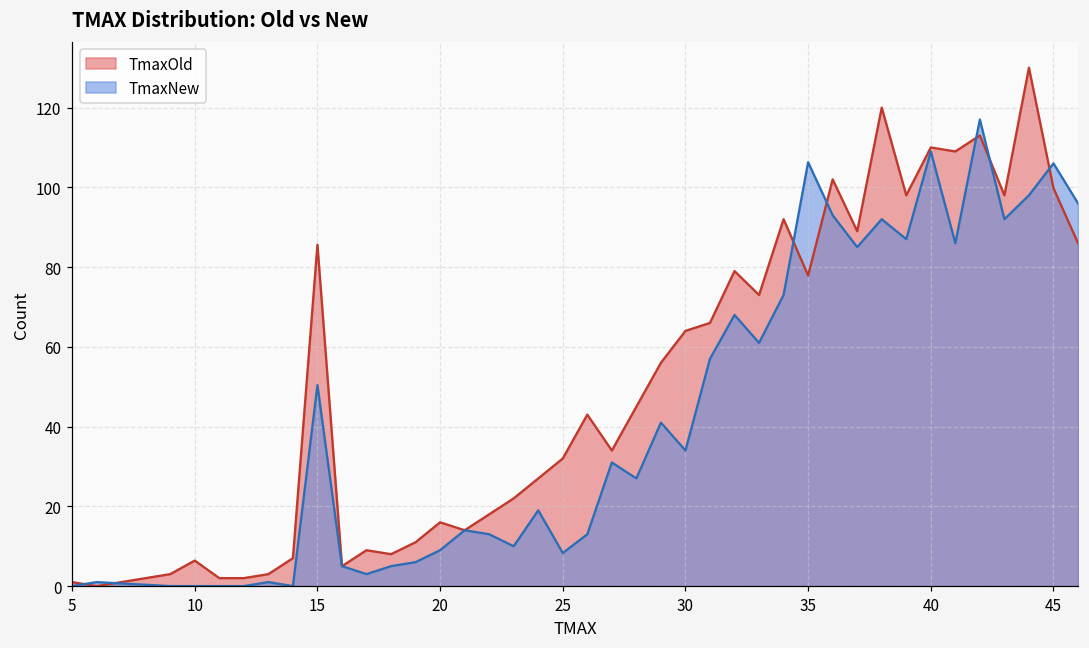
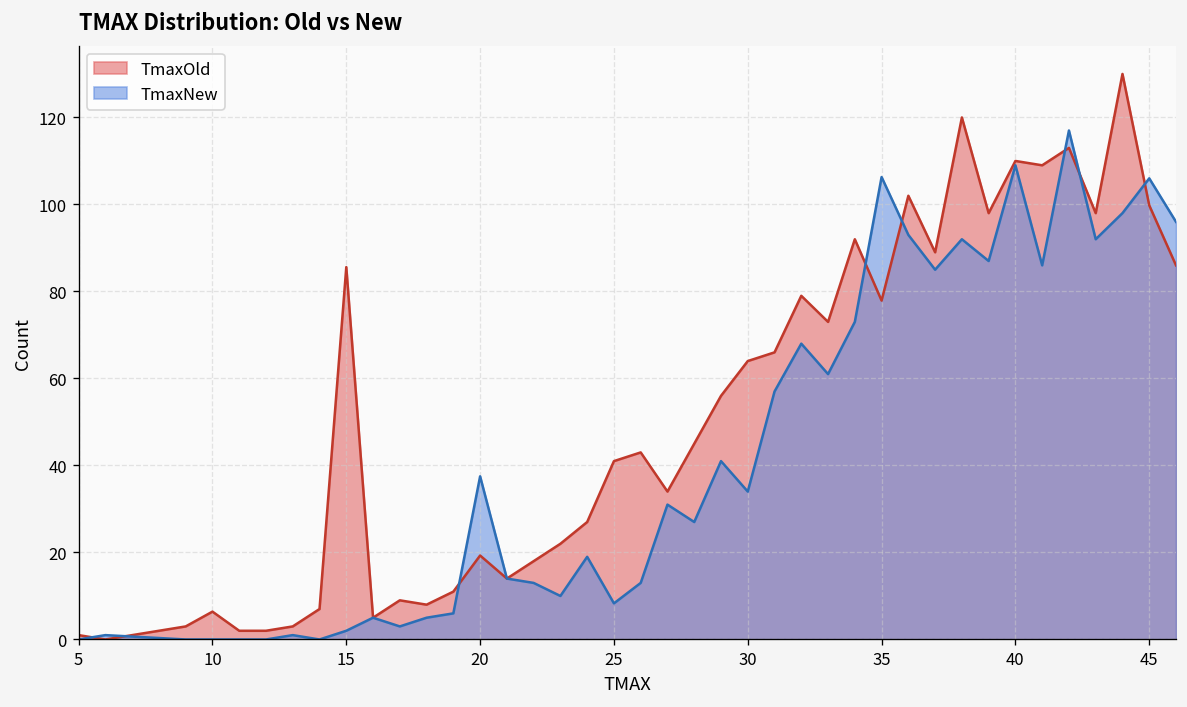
  {
    "TmaxOld": {
      "5": 1,
      "10": 6,
      "15": 86,
-     "20": 16,
-     "25": 32,
+     "20": 19,
+     "25": 41,
      "30": 64,
      "35": 78,
      "40": 110,
      "45": 100
    },
    "TmaxNew": {
      "5": 0,
      "10": 0,
-     "15": 50,
-     "20": 9,
+     "15": 2,
+     "20": 38,
      "25": 8,
      "30": 34,
      "35": 106,
      "40": 109,
      "45": 106
    }
  }
